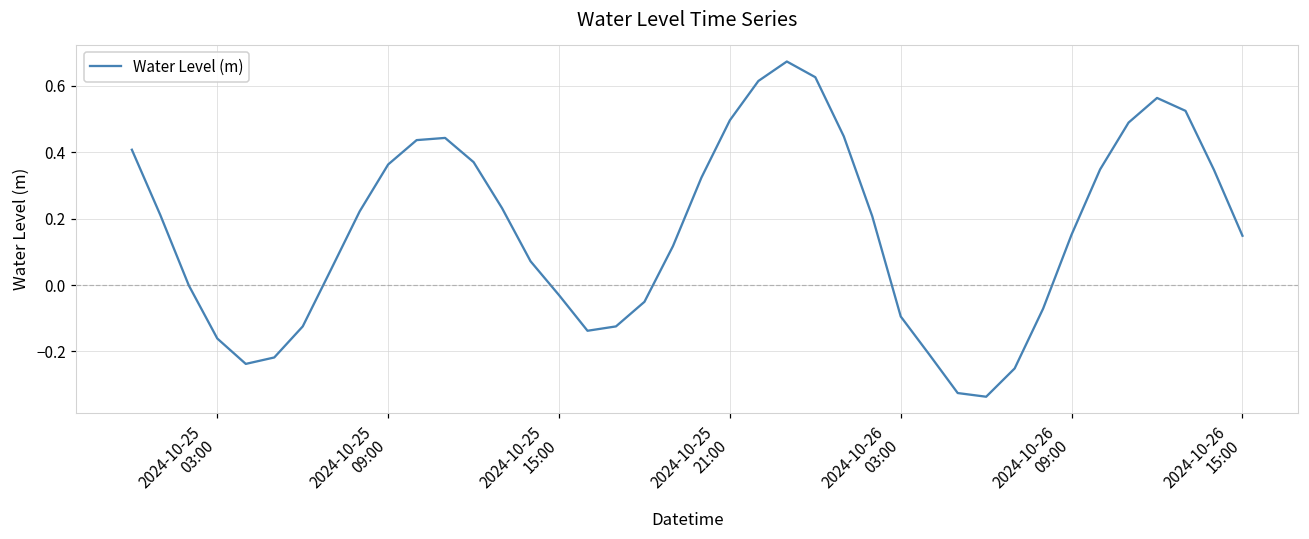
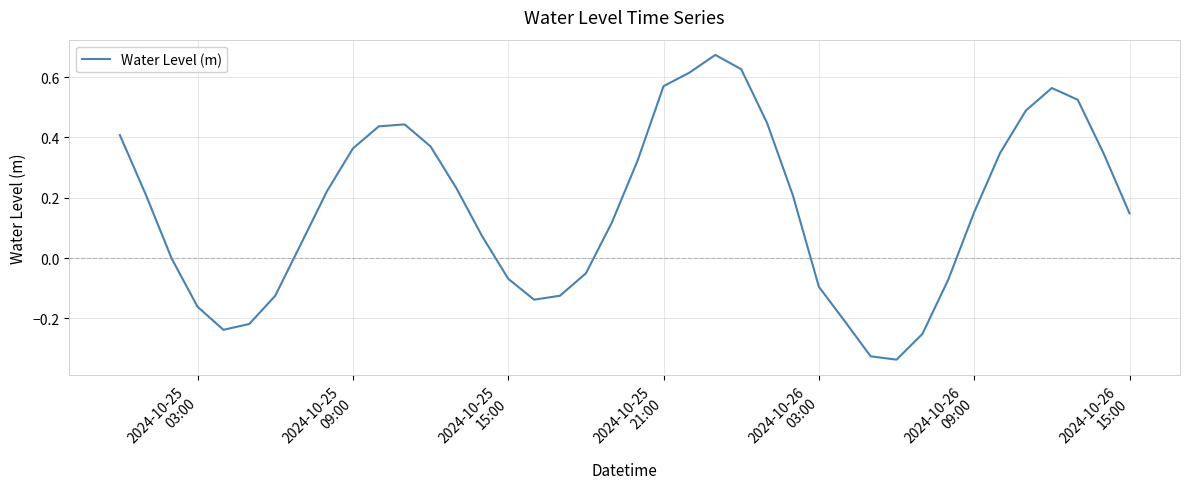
  {
    "2024-10-25 03:00": -0.16,
    "2024-10-25 09:00": 0.36,
-   "2024-10-25 15:00": -0.03,
-   "2024-10-25 21:00": 0.50,
+   "2024-10-25 15:00": -0.07,
+   "2024-10-25 21:00": 0.57,
    "2024-10-26 03:00": -0.09,
    "2024-10-26 09:00": 0.15,
    "2024-10-26 15:00": 0.15
  }
